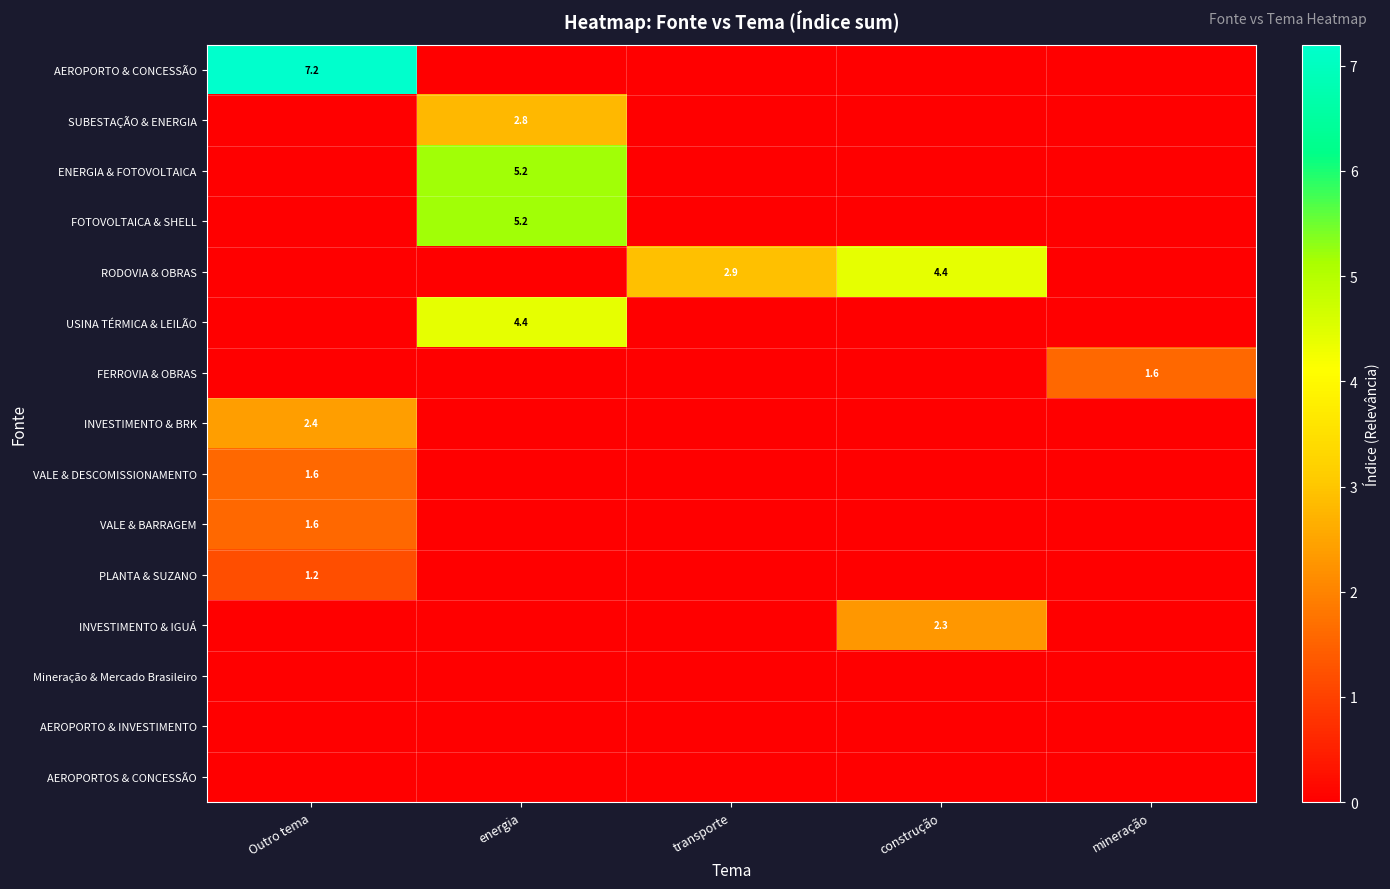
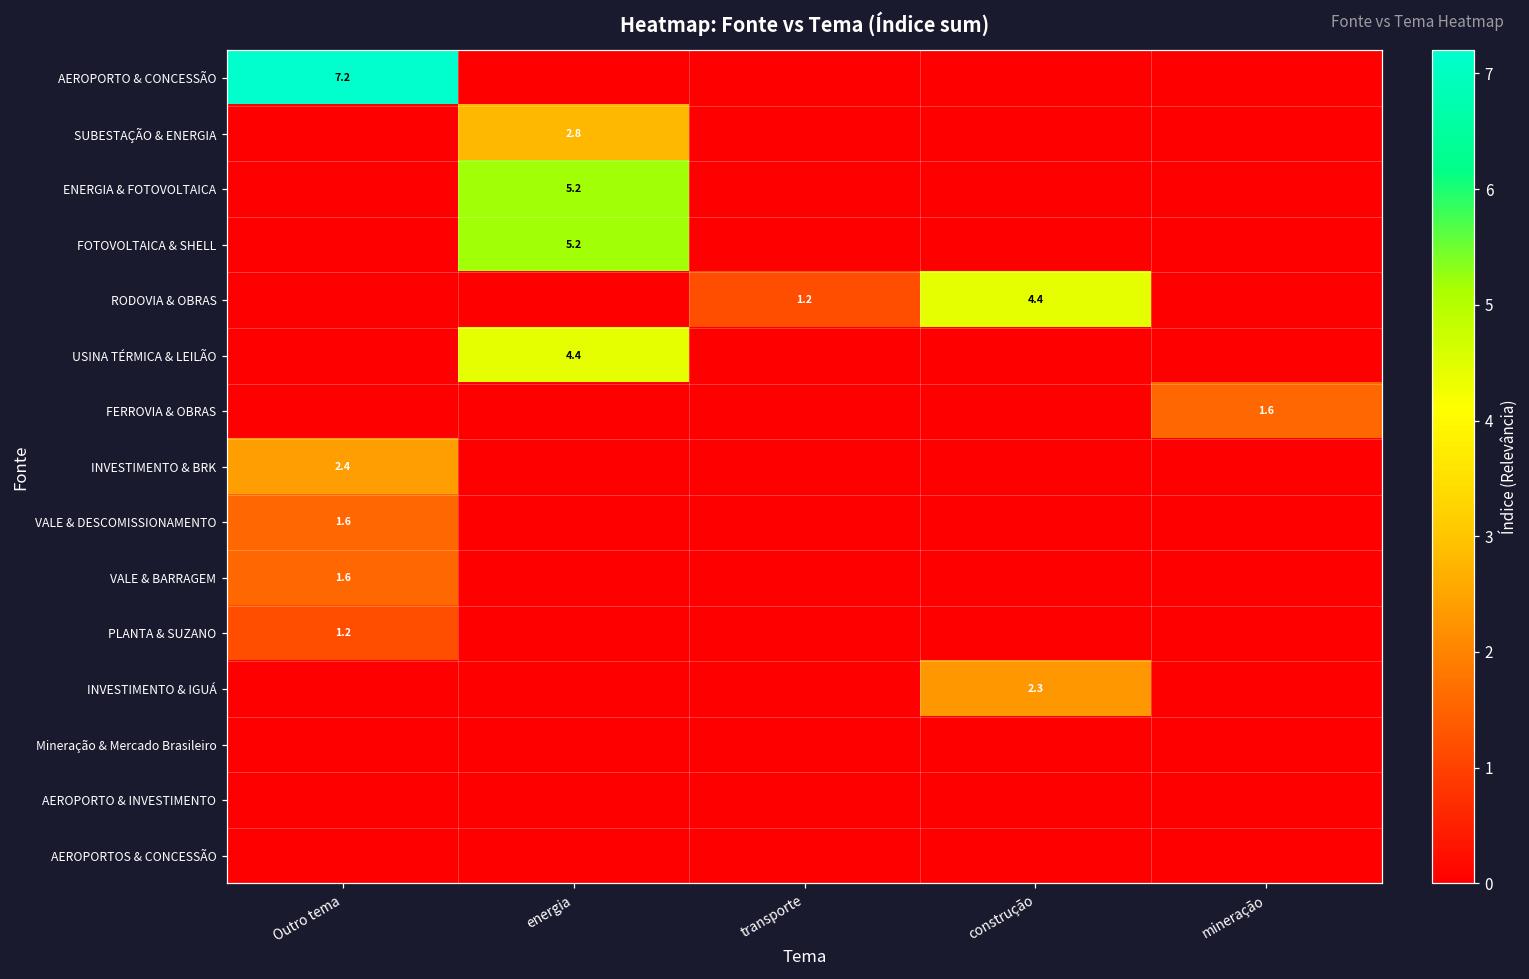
  {
    "AEROPORTO & CONCESSÃO": {
      "Outro tema": 7.2
    },
    "SUBESTAÇÃO & ENERGIA": {
      "energia": 2.8
    },
    "ENERGIA & FOTOVOLTAICA": {
      "energia": 5.2
    },
    "FOTOVOLTAICA & SHELL": {
      "energia": 5.2
    },
    "RODOVIA & OBRAS": {
-     "transporte": 2.9,
+     "transporte": 1.2,
      "construção": 4.4
    },
    "USINA TÉRMICA & LEILÃO": {
      "energia": 4.4
    },
    "FERROVIA & OBRAS": {
      "mineração": 1.6
    },
    "INVESTIMENTO & BRK": {
      "Outro tema": 2.4
    },
    "VALE & DESCOMISSIONAMENTO": {
      "Outro tema": 1.6
    },
    "VALE & BARRAGEM": {
      "Outro tema": 1.6
    },
    "PLANTA & SUZANO": {
      "Outro tema": 1.2
    },
    "INVESTIMENTO & IGUÁ": {
      "construção": 2.3
    }
  }
